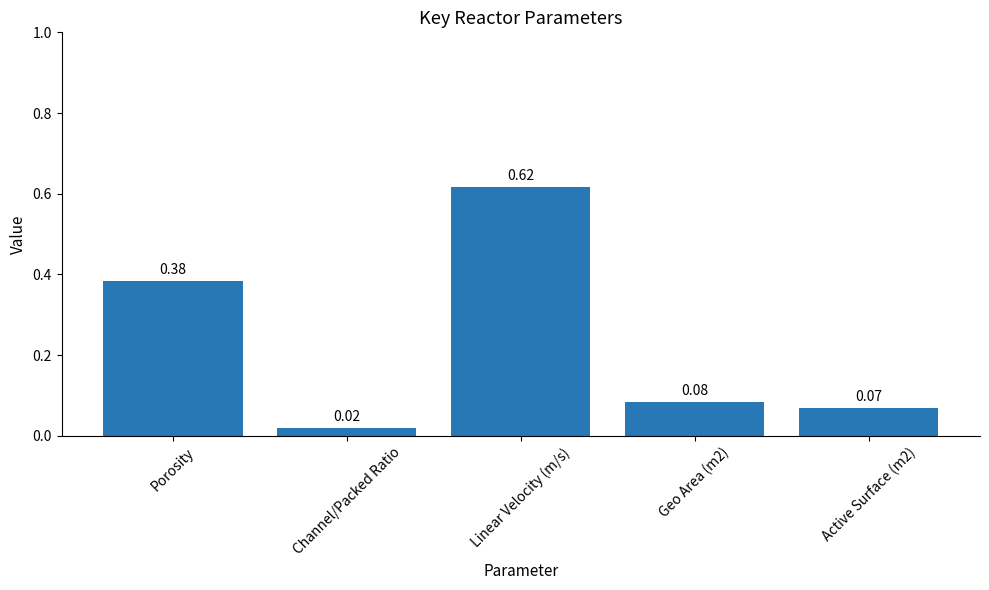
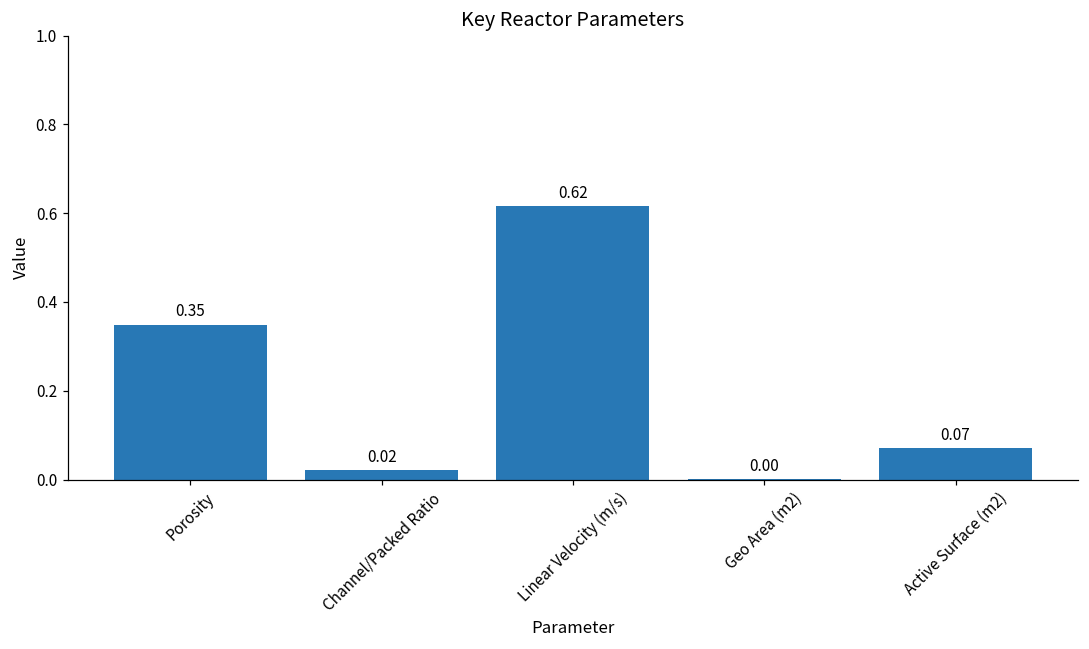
  {
-   "Porosity": 0.38,
+   "Porosity": 0.35,
    "Channel/Packed Ratio": 0.02,
    "Linear Velocity (m/s)": 0.62,
-   "Geo Area (m2)": 0.08,
+   "Geo Area (m2)": 0.00,
    "Active Surface (m2)": 0.07
  }
